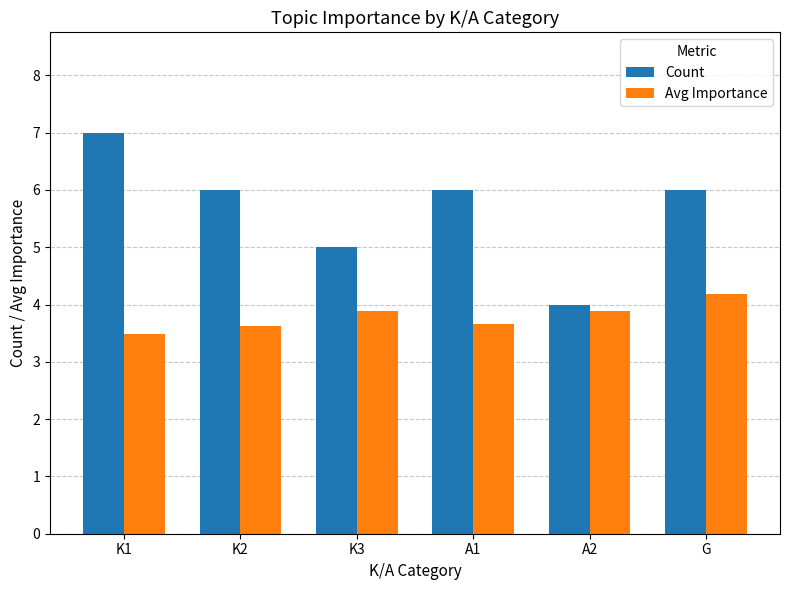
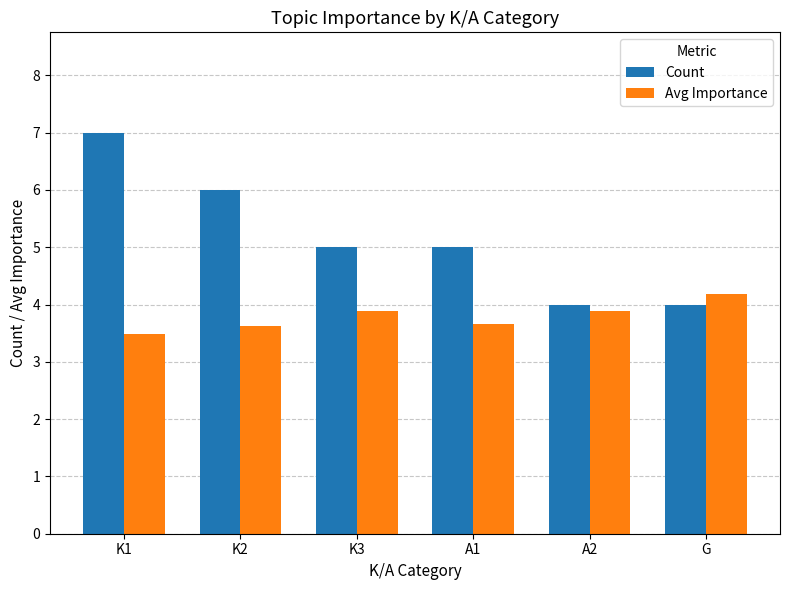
  {
    "Count": {
      "K1": 7,
      "K2": 6,
      "K3": 5,
-     "A1": 6,
+     "A1": 5,
      "A2": 4,
-     "G": 6
+     "G": 4
    },
    "Avg Importance": {
      "K1": 3.5,
      "K2": 3.6,
      "K3": 3.9,
      "A1": 3.7,
      "A2": 3.9,
      "G": 4.2
    }
  }
